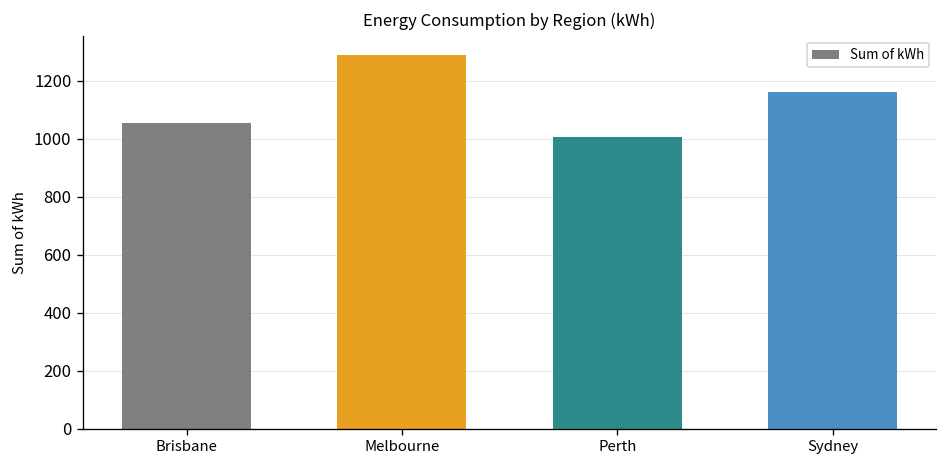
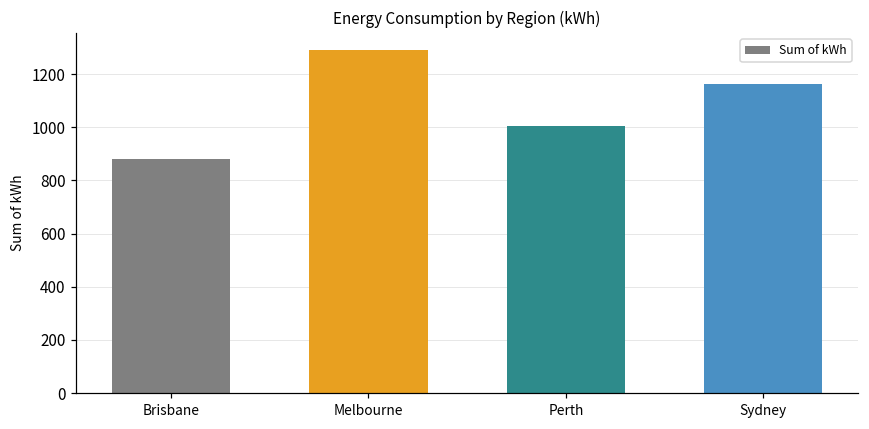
  {
-   "Brisbane": 1060,
+   "Brisbane": 880,
    "Melbourne": 1290,
    "Perth": 1010,
    "Sydney": 1160
  }
